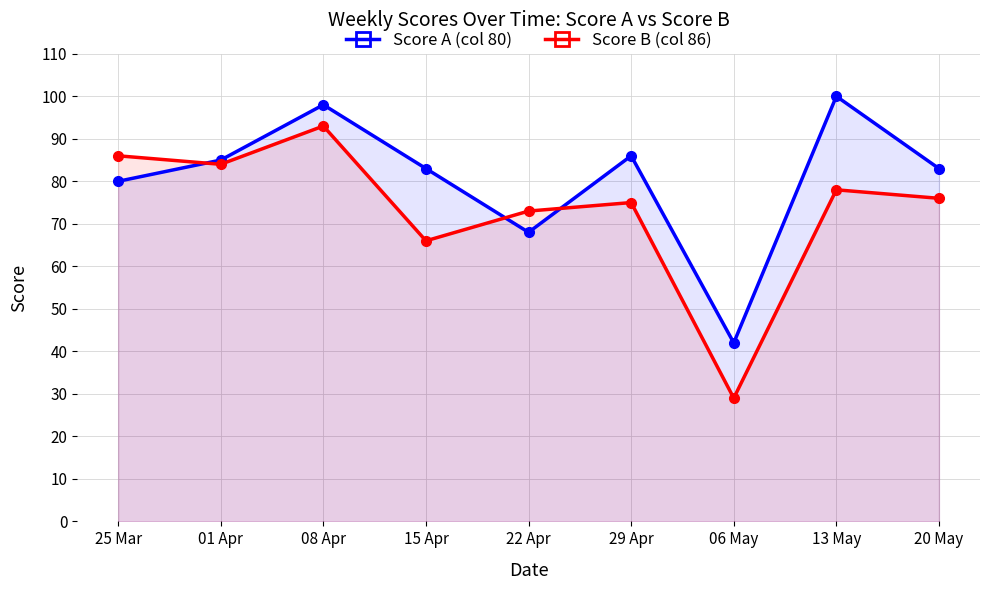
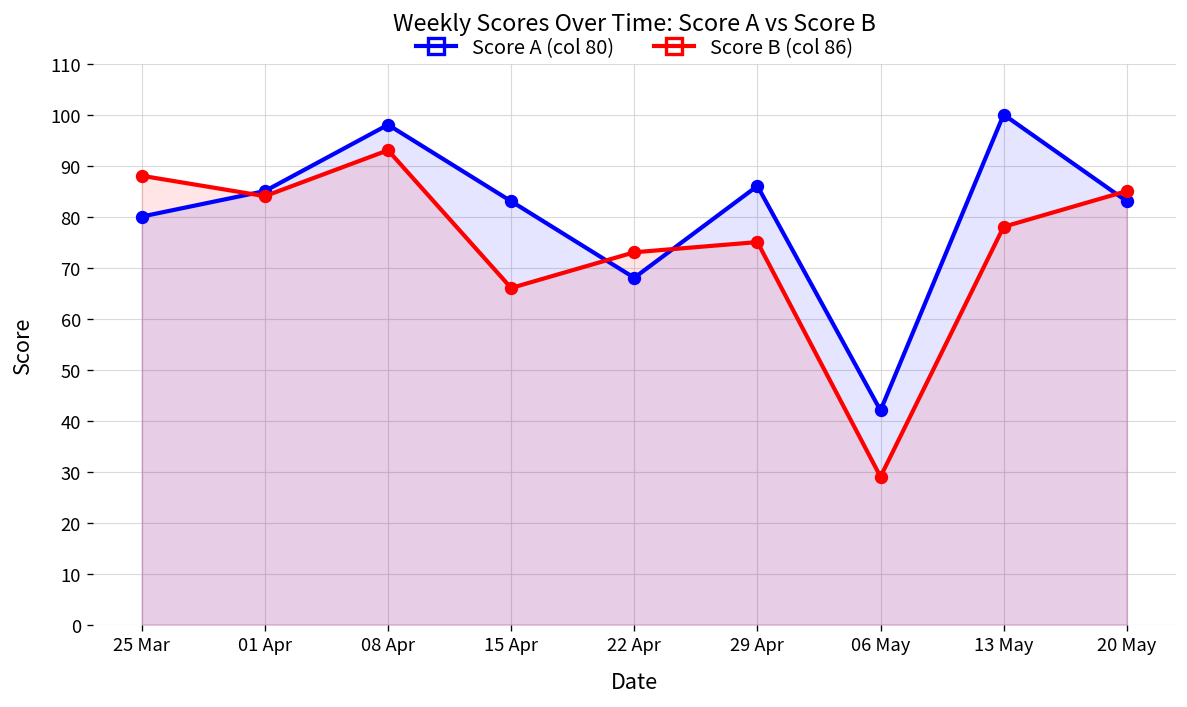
  {
    "Score A (col 80)": {
      "25 Mar": 80,
      "01 Apr": 85,
      "08 Apr": 98,
      "15 Apr": 83,
      "22 Apr": 68,
      "29 Apr": 86,
      "06 May": 42,
      "13 May": 100,
      "20 May": 83
    },
    "Score B (col 86)": {
-     "25 Mar": 86,
+     "25 Mar": 88,
      "01 Apr": 84,
      "08 Apr": 93,
      "15 Apr": 66,
      "22 Apr": 73,
      "29 Apr": 75,
      "06 May": 29,
      "13 May": 78,
-     "20 May": 76
+     "20 May": 85
    }
  }
